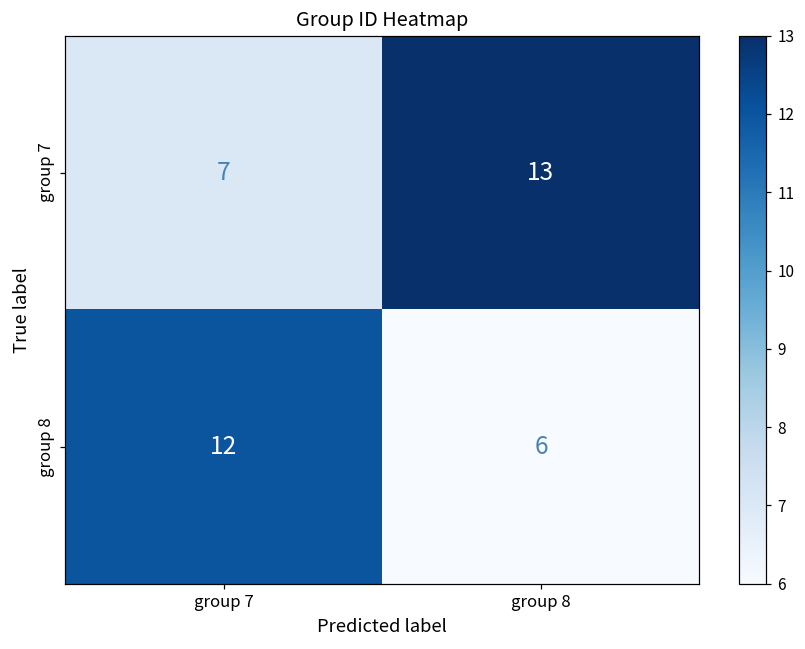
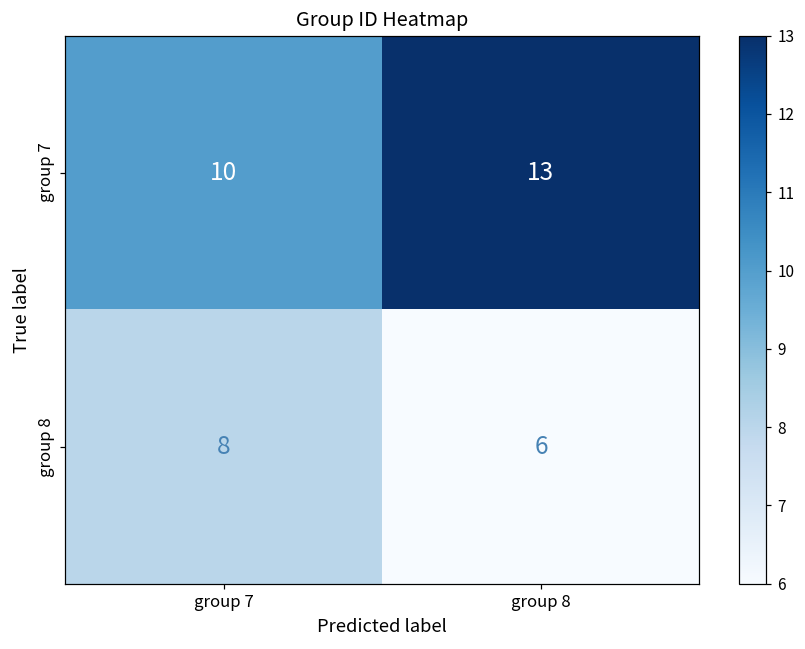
  {
    "group 7": {
-     "group 7": 7,
+     "group 7": 10,
      "group 8": 13
    },
    "group 8": {
-     "group 7": 12,
+     "group 7": 8,
      "group 8": 6
    }
  }
